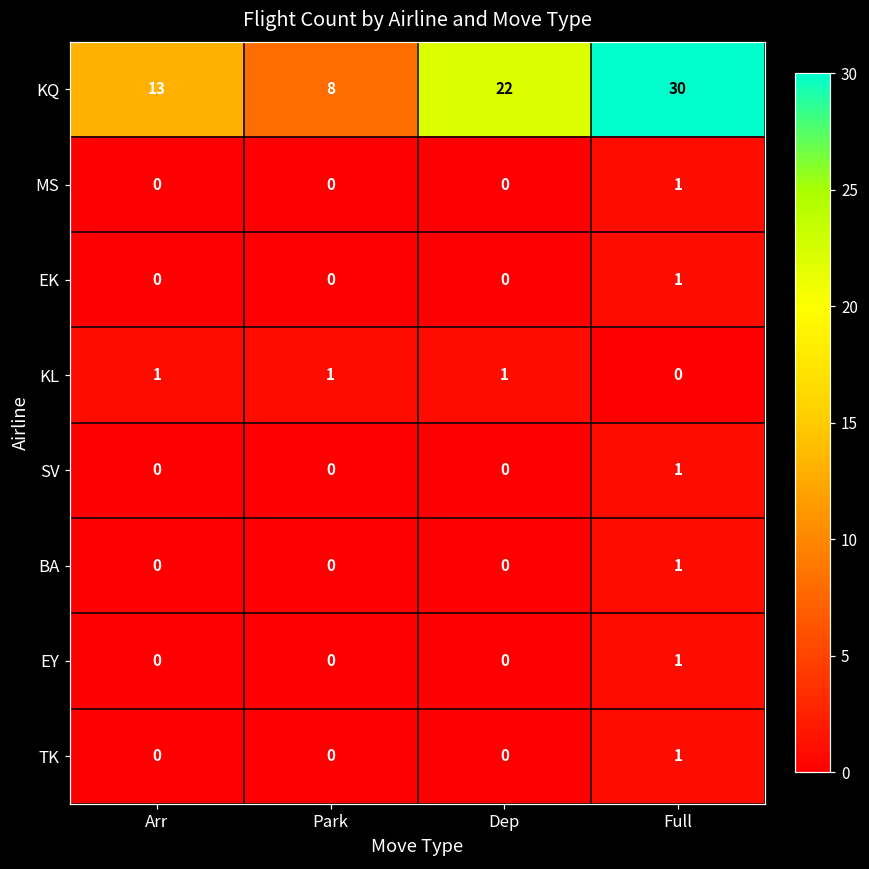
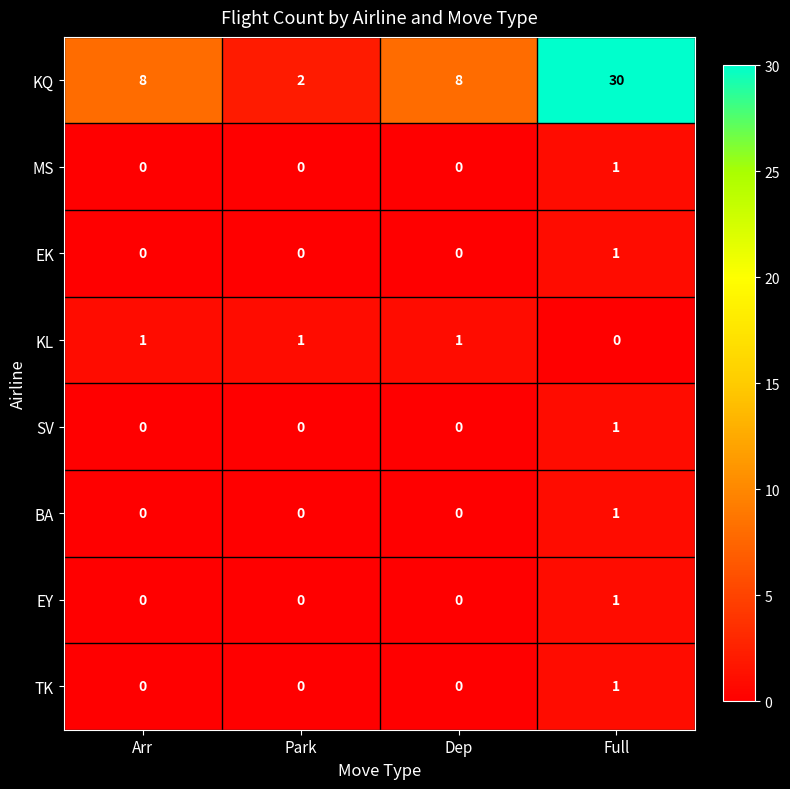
  {
    "KQ": {
-     "Arr": 13,
-     "Park": 8,
-     "Dep": 22,
+     "Arr": 8,
+     "Park": 2,
+     "Dep": 8,
      "Full": 30
    },
    "MS": {
      "Arr": 0,
      "Park": 0,
      "Dep": 0,
      "Full": 1
    },
    "EK": {
      "Arr": 0,
      "Park": 0,
      "Dep": 0,
      "Full": 1
    },
    "KL": {
      "Arr": 1,
      "Park": 1,
      "Dep": 1,
      "Full": 0
    },
    "SV": {
      "Arr": 0,
      "Park": 0,
      "Dep": 0,
      "Full": 1
    },
    "BA": {
      "Arr": 0,
      "Park": 0,
      "Dep": 0,
      "Full": 1
    },
    "EY": {
      "Arr": 0,
      "Park": 0,
      "Dep": 0,
      "Full": 1
    },
    "TK": {
      "Arr": 0,
      "Park": 0,
      "Dep": 0,
      "Full": 1
    }
  }
